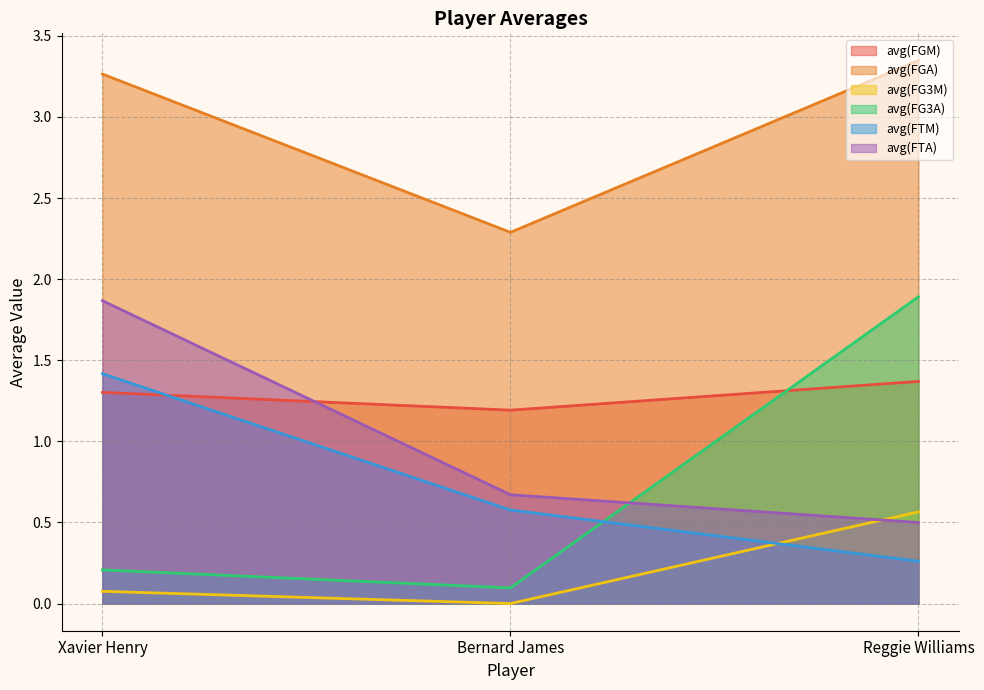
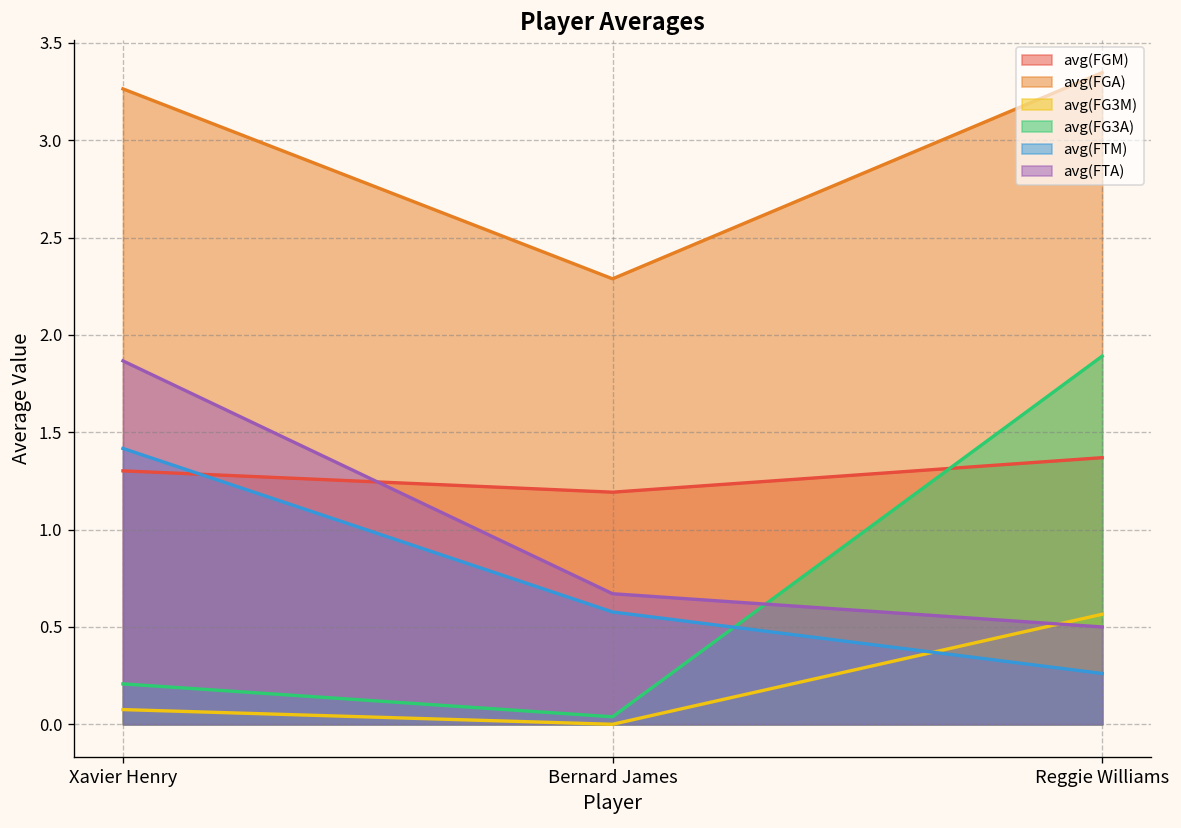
  {
    "avg(FG3A)": {
      "Xavier Henry": 0.21,
-     "Bernard James": 0.10,
+     "Bernard James": 0.04,
      "Reggie Williams": 1.89
    },
    "avg(FTM)": {
      "Xavier Henry": 1.42,
      "Bernard James": 0.58,
      "Reggie Williams": 0.26
    },
    "avg(FTA)": {
      "Xavier Henry": 1.87,
      "Bernard James": 0.67,
      "Reggie Williams": 0.50
    }
  }
